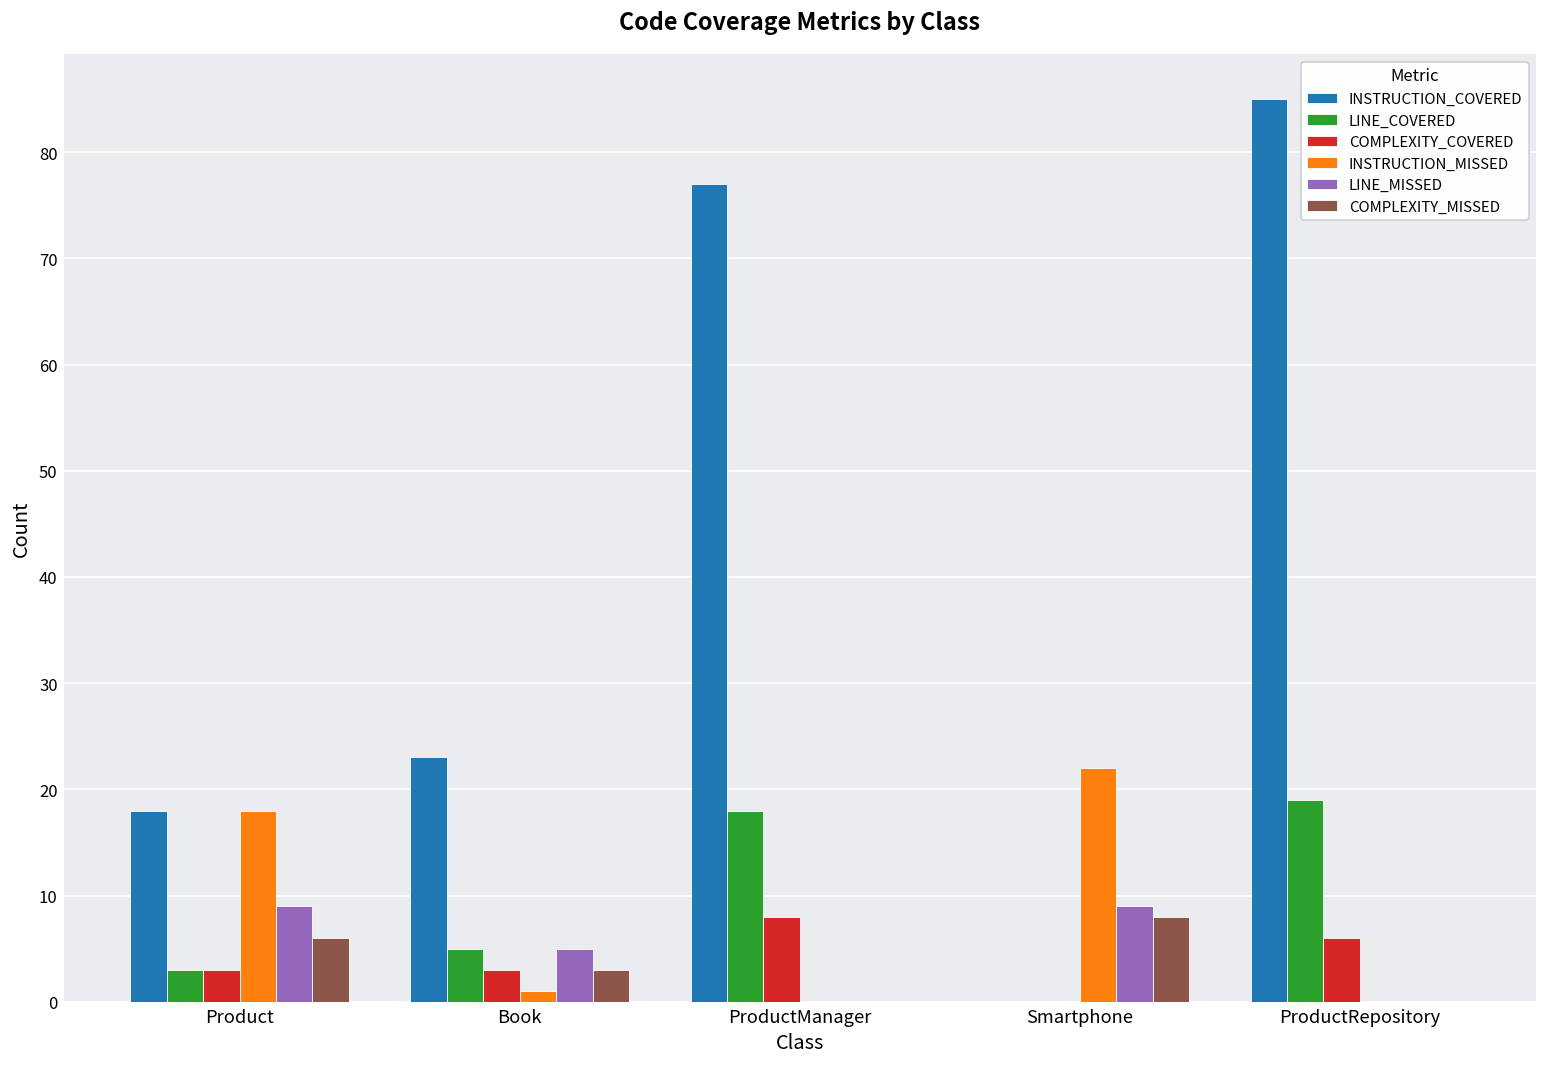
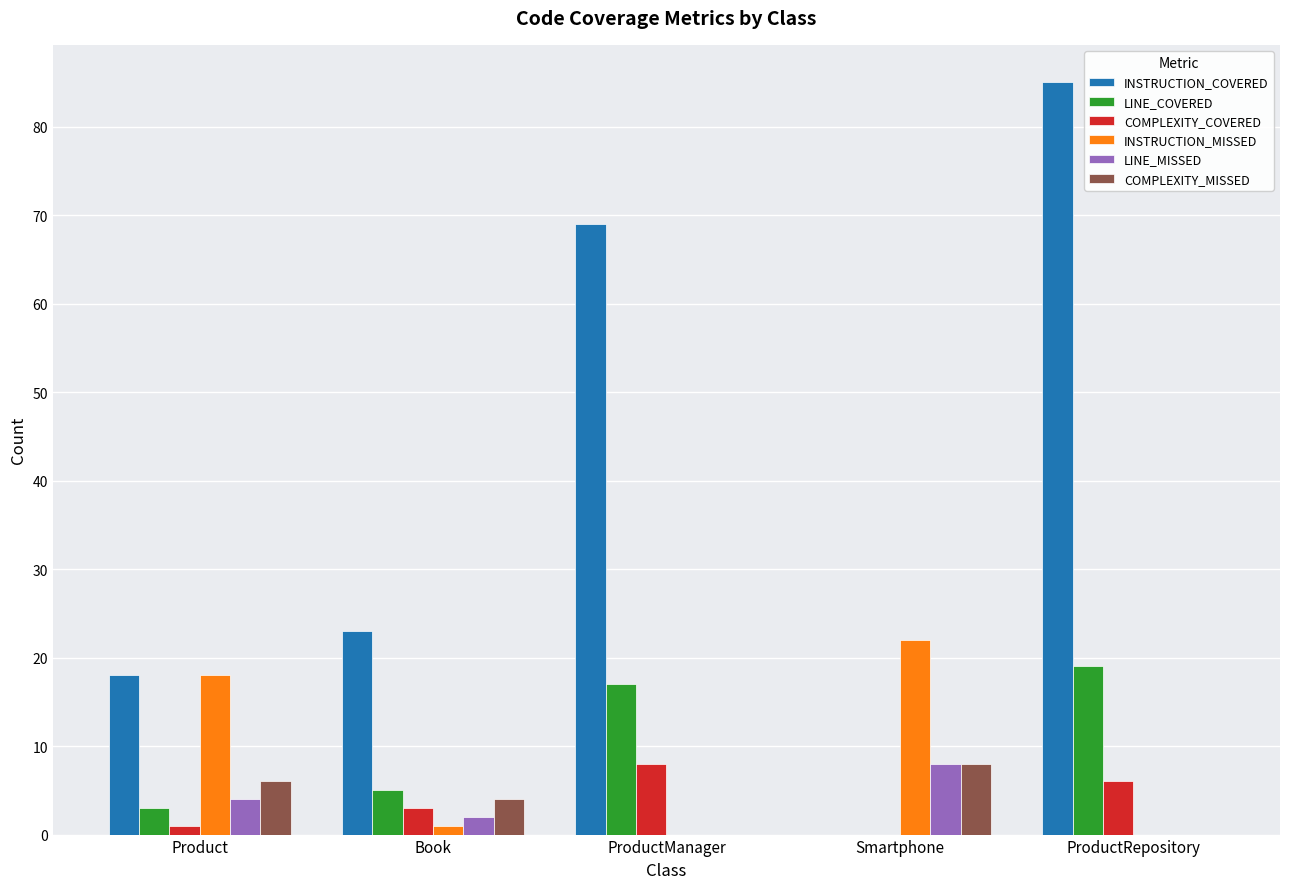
  {
    "INSTRUCTION_COVERED": {
      "Product": 18,
      "Book": 23,
-     "ProductManager": 77,
+     "ProductManager": 69,
      "Smartphone": 0,
      "ProductRepository": 85
    },
    "LINE_COVERED": {
      "Product": 3,
      "Book": 5,
-     "ProductManager": 18,
+     "ProductManager": 17,
      "Smartphone": 0,
      "ProductRepository": 19
    },
    "COMPLEXITY_COVERED": {
-     "Product": 3,
+     "Product": 1,
      "Book": 3,
      "ProductManager": 8,
      "Smartphone": 0,
      "ProductRepository": 6
    },
    "INSTRUCTION_MISSED": {
      "Product": 18,
      "Book": 1,
      "ProductManager": 0,
      "Smartphone": 22,
      "ProductRepository": 0
    },
    "LINE_MISSED": {
-     "Product": 9,
-     "Book": 5,
+     "Product": 4,
+     "Book": 2,
      "ProductManager": 0,
-     "Smartphone": 9,
+     "Smartphone": 8,
      "ProductRepository": 0
    },
    "COMPLEXITY_MISSED": {
      "Product": 6,
-     "Book": 3,
+     "Book": 4,
      "ProductManager": 0,
      "Smartphone": 8,
      "ProductRepository": 0
    }
  }
